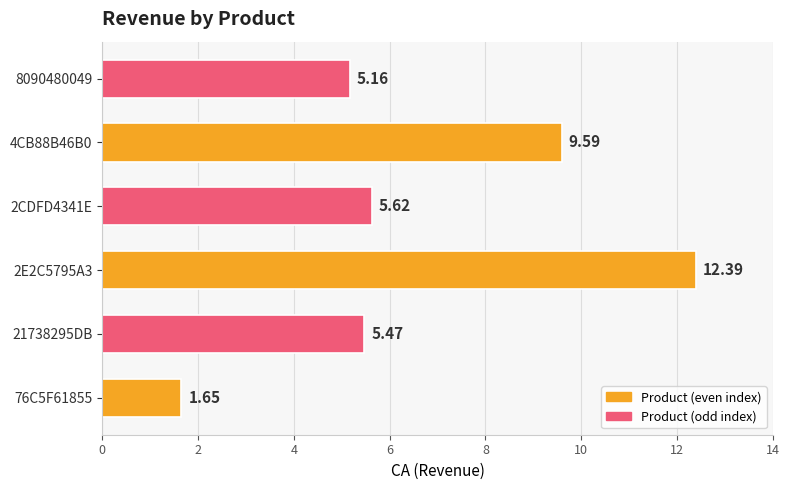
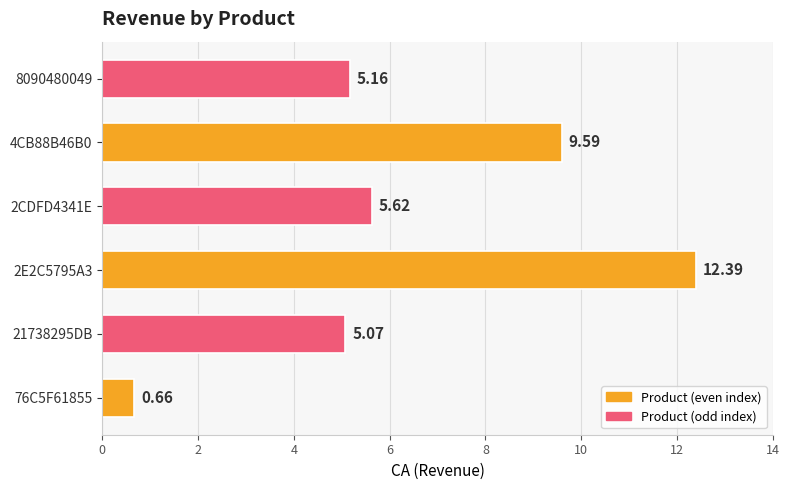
  {
    "8090480049": 5.16,
    "4CB88B46B0": 9.59,
    "2CDFD4341E": 5.62,
    "2E2C5795A3": 12.39,
-   "21738295DB": 5.47,
-   "76C5F61855": 1.65
+   "21738295DB": 5.07,
+   "76C5F61855": 0.66
  }
